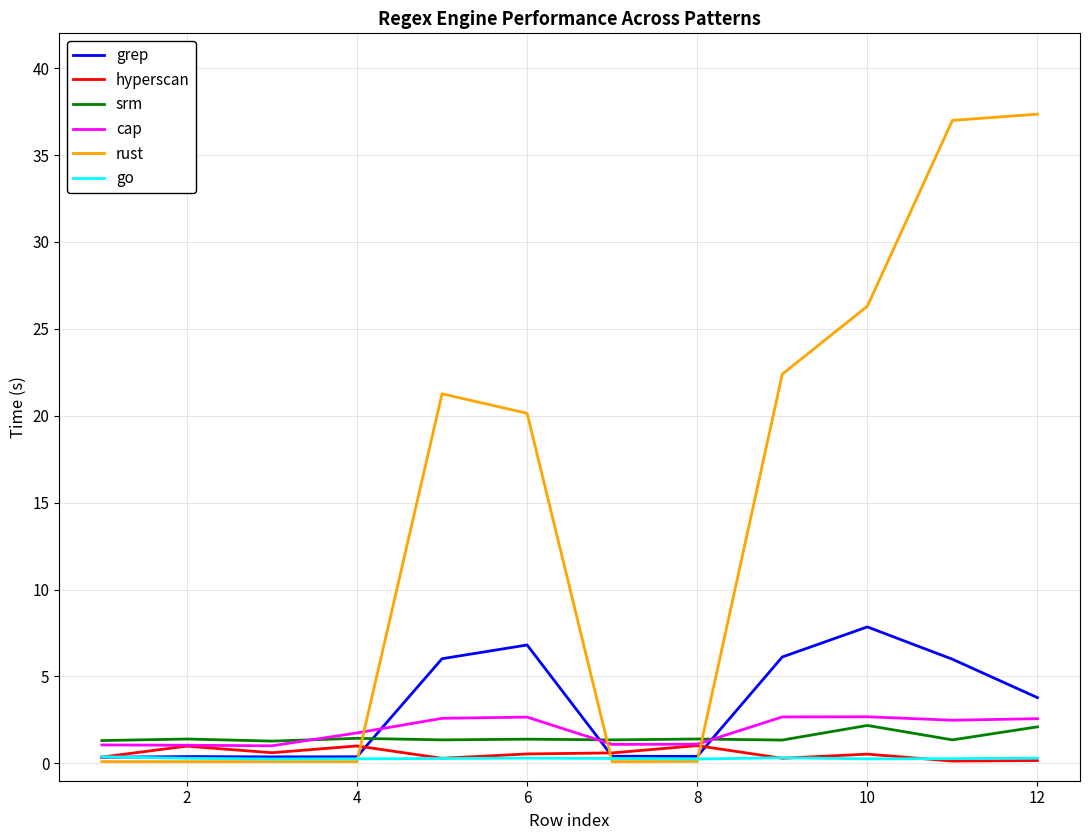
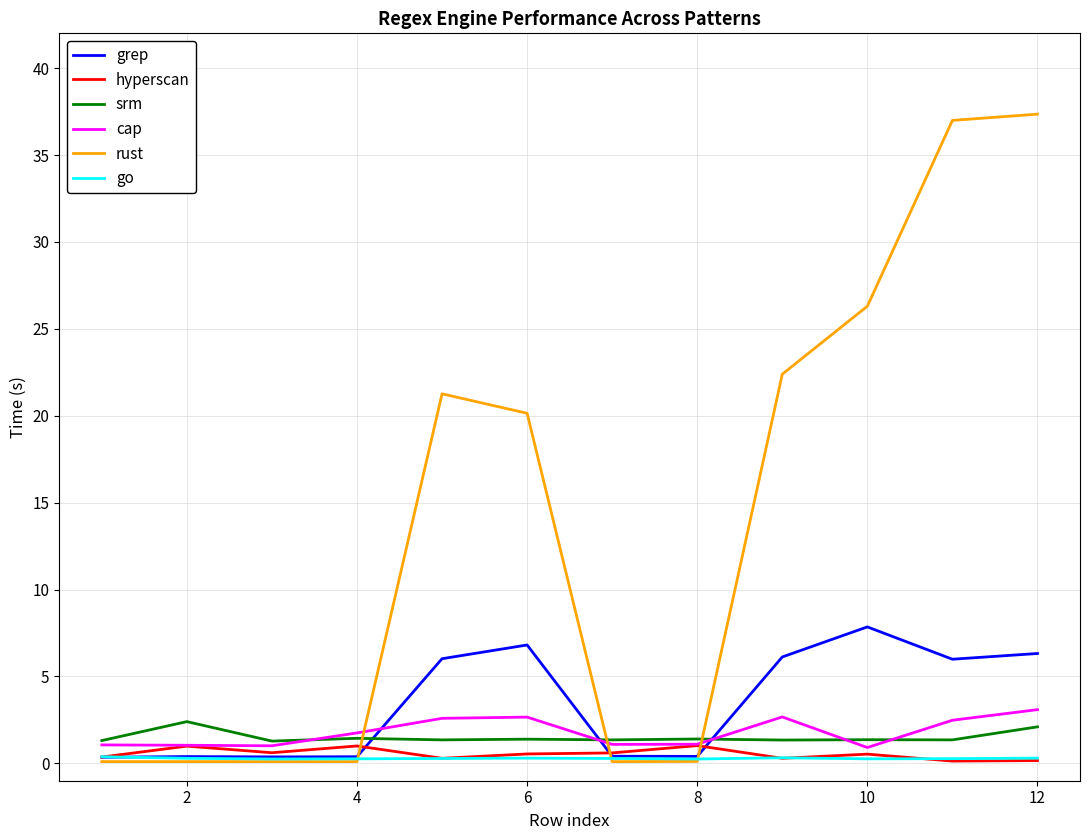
  {
    "grep": {
      "6": 6.8,
      "8": 0.4,
      "10": 7.9,
-     "12": 3.8
+     "12": 6.3
    },
    "hyperscan": {
      "4": 1.0,
      "6": 0.5,
      "10": 0.5
    },
    "srm": {
-     "2": 1.4,
+     "2": 2.4,
      "4": 1.4,
      "6": 1.4,
      "8": 1.4,
-     "10": 2.2,
+     "10": 1.4,
      "12": 2.1
    },
    "cap": {
      "4": 1.8,
      "6": 2.7,
-     "10": 2.7,
-     "12": 2.6
+     "10": 0.9,
+     "12": 3.1
    },
    "rust": {
      "2": 0.1,
      "4": 0.1,
      "6": 20.1,
      "10": 26.3,
      "12": 37.4
    },
    "go": {
      "6": 0.3,
      "10": 0.3
    }
  }
